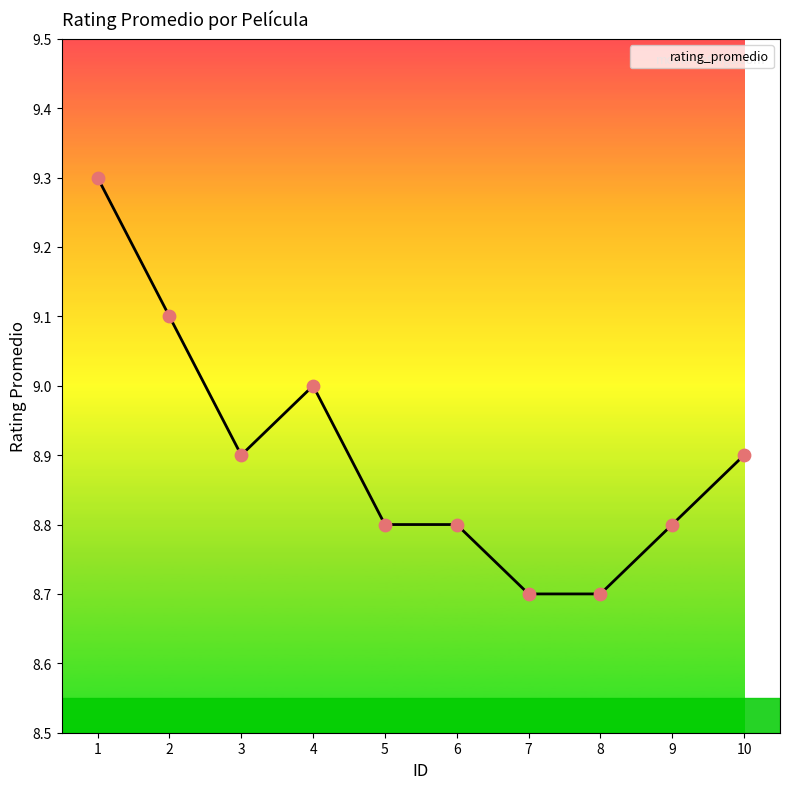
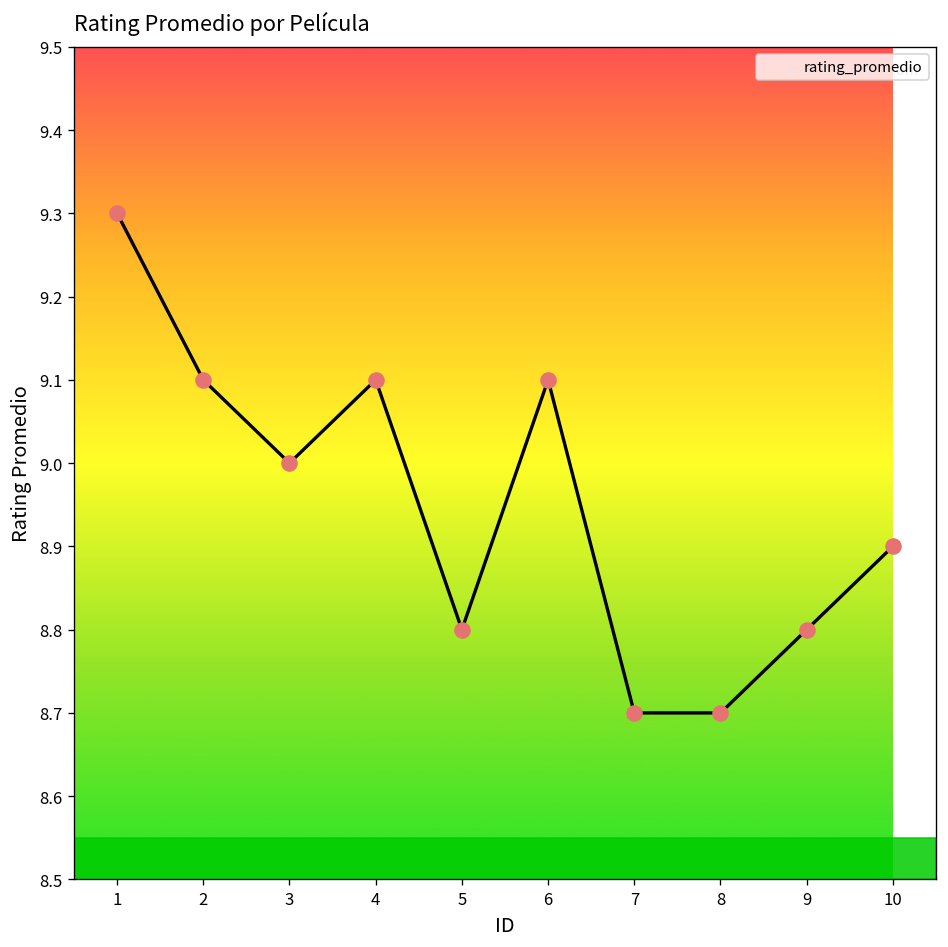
  {
    "1": 9.3,
    "2": 9.1,
-   "3": 8.9,
-   "4": 9.0,
+   "3": 9.0,
+   "4": 9.1,
    "5": 8.8,
-   "6": 8.8,
+   "6": 9.1,
    "7": 8.7,
    "8": 8.7,
    "9": 8.8,
    "10": 8.9
  }
